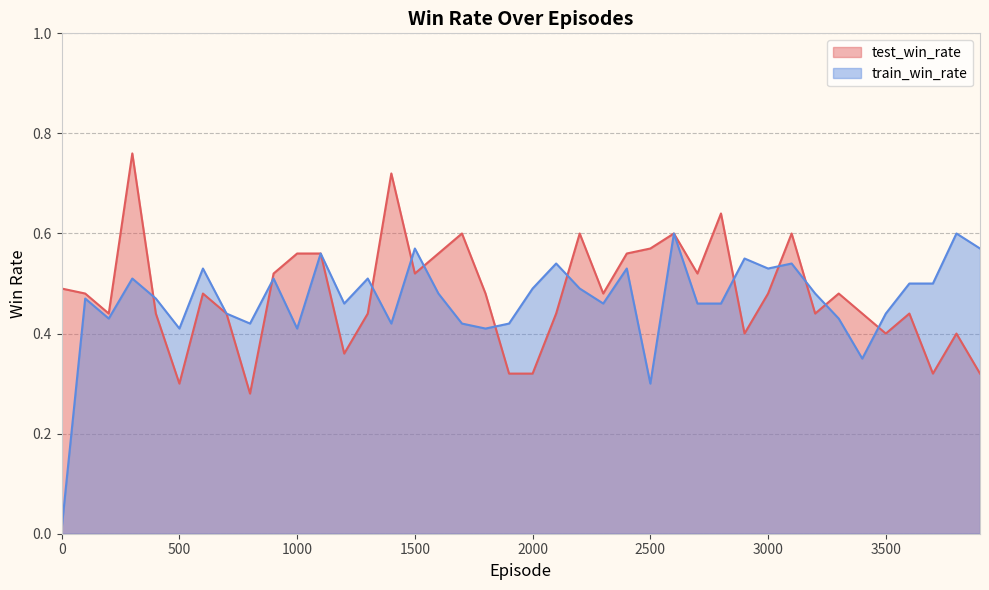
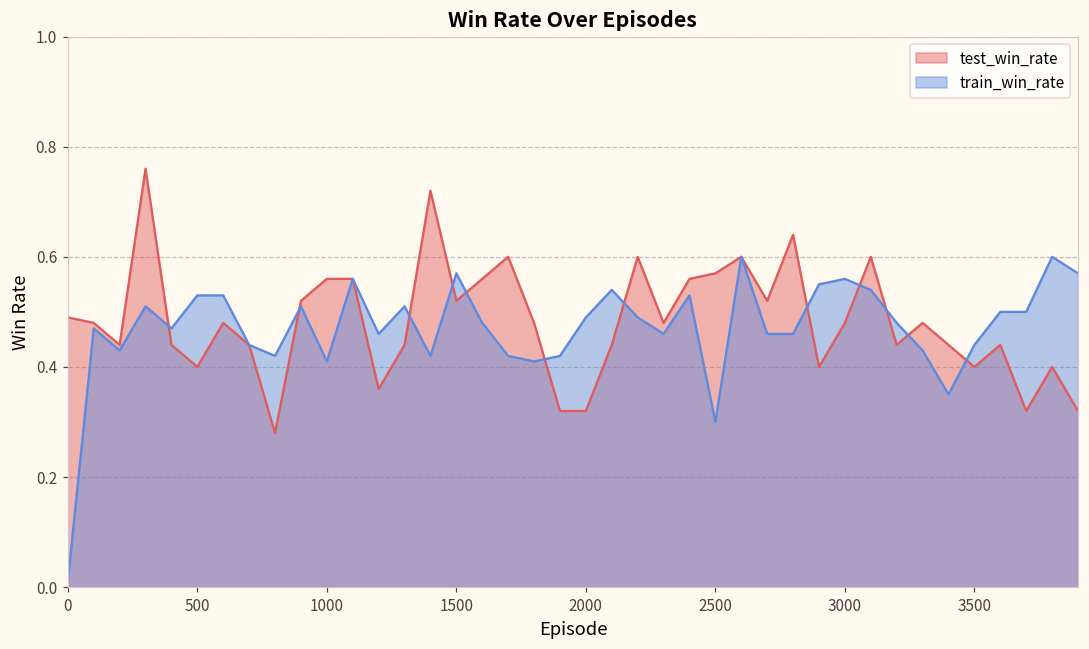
  {
    "test_win_rate": {
      "0": 0.49,
-     "500": 0.3,
+     "500": 0.4,
      "1000": 0.56,
      "1500": 0.52,
      "2000": 0.32,
      "2500": 0.57,
      "3000": 0.48,
      "3500": 0.4
    },
    "train_win_rate": {
      "0": 0.01,
-     "500": 0.41,
+     "500": 0.53,
      "1000": 0.41,
      "1500": 0.57,
      "2000": 0.49,
      "2500": 0.30,
-     "3000": 0.53,
+     "3000": 0.56,
      "3500": 0.44
    }
  }
